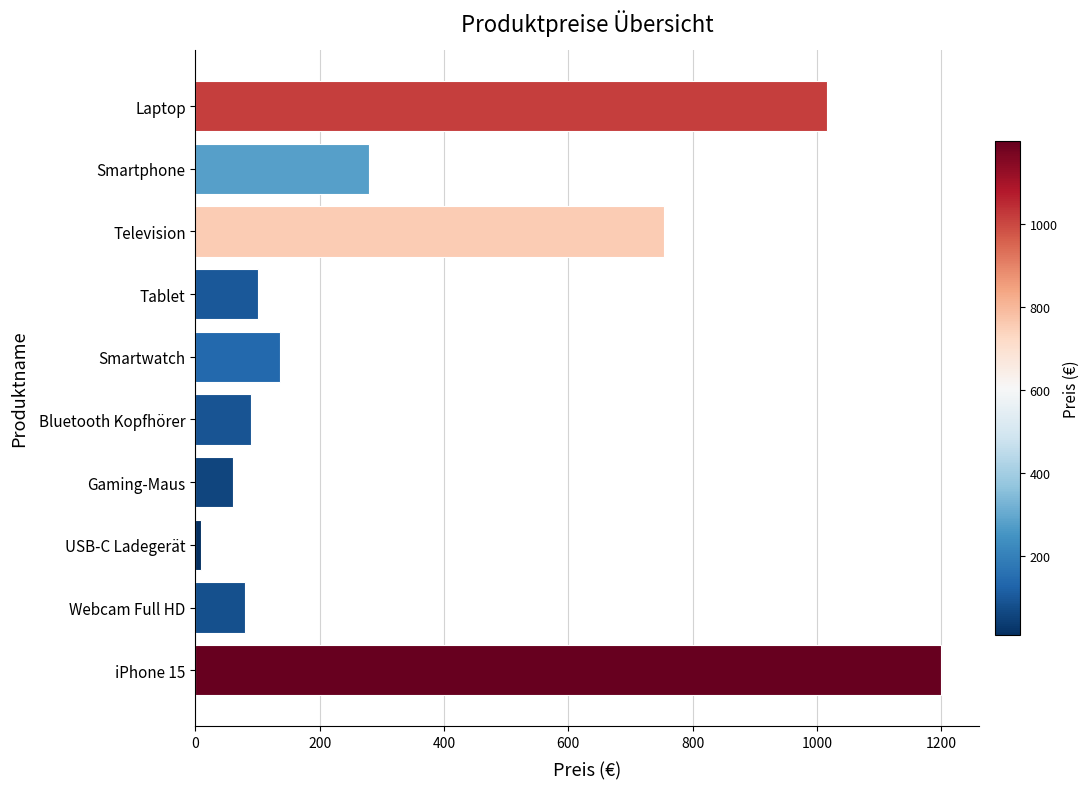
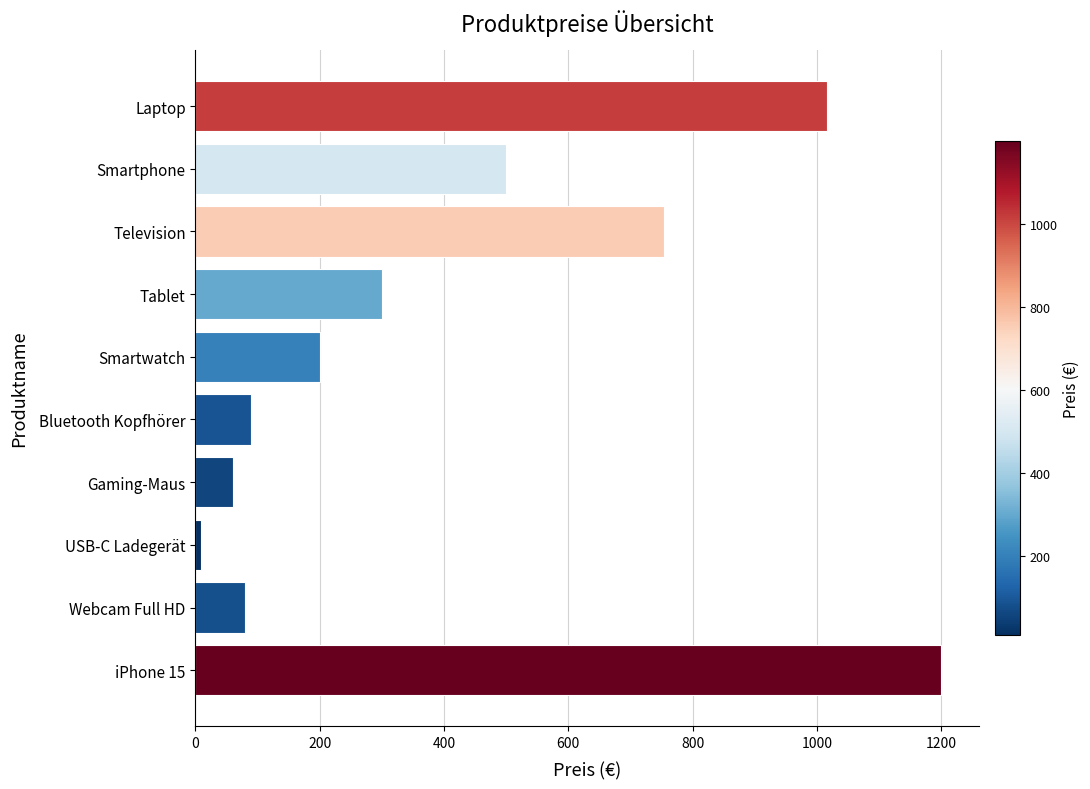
  {
    "Laptop": 1020,
-   "Smartphone": 280,
+   "Smartphone": 500,
    "Television": 750,
-   "Tablet": 100,
-   "Smartwatch": 140,
+   "Tablet": 300,
+   "Smartwatch": 200,
    "Bluetooth Kopfhörer": 90,
    "Gaming-Maus": 60,
    "USB-C Ladegerät": 10,
    "Webcam Full HD": 80,
    "iPhone 15": 1200
  }
